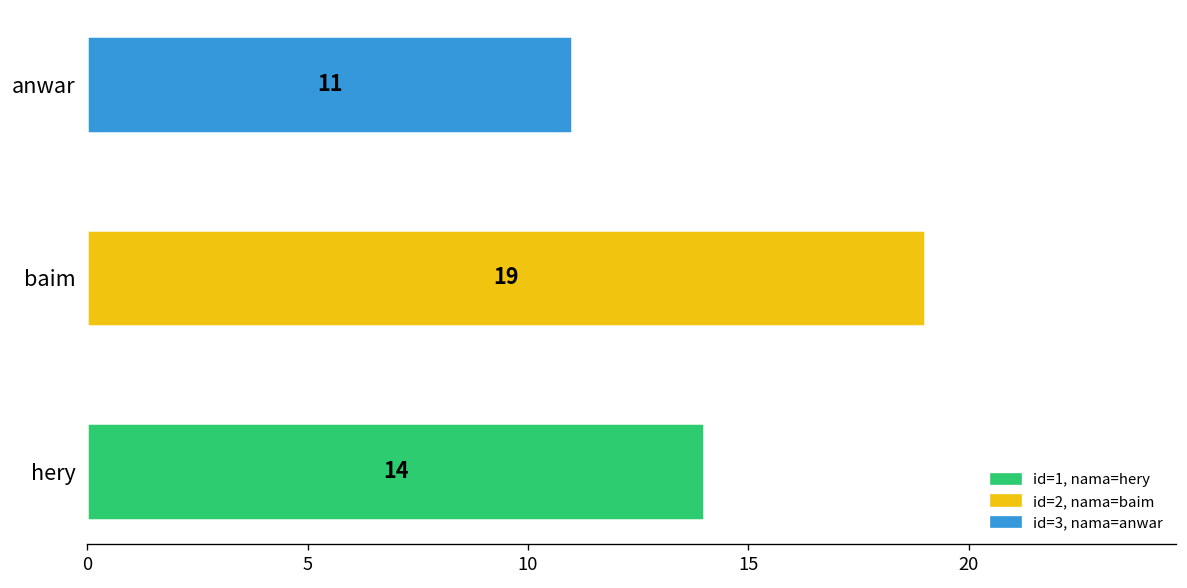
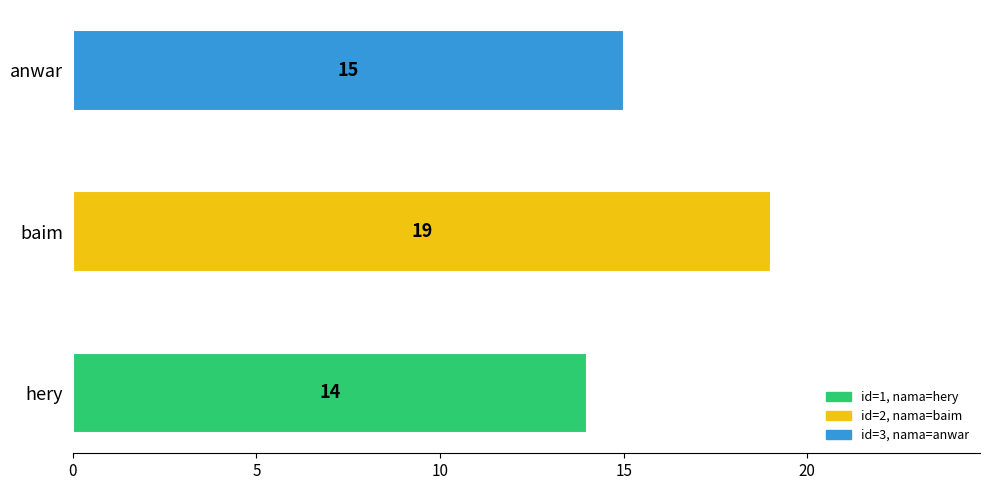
  {
-   "anwar": 11,
+   "anwar": 15,
    "baim": 19,
    "hery": 14
  }
